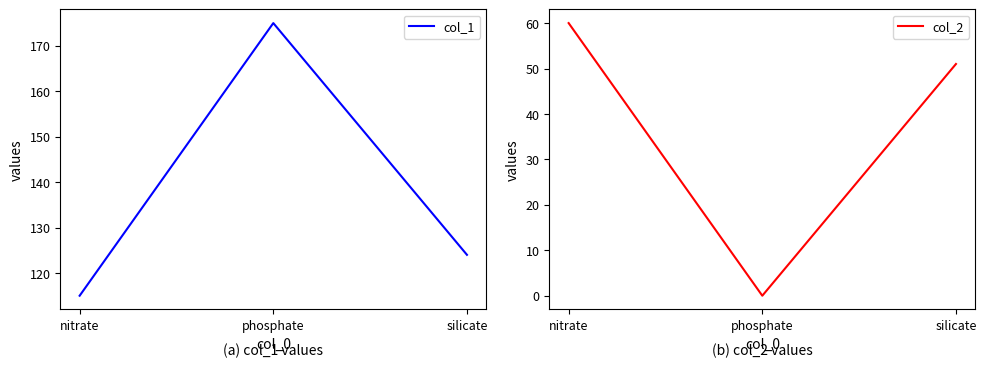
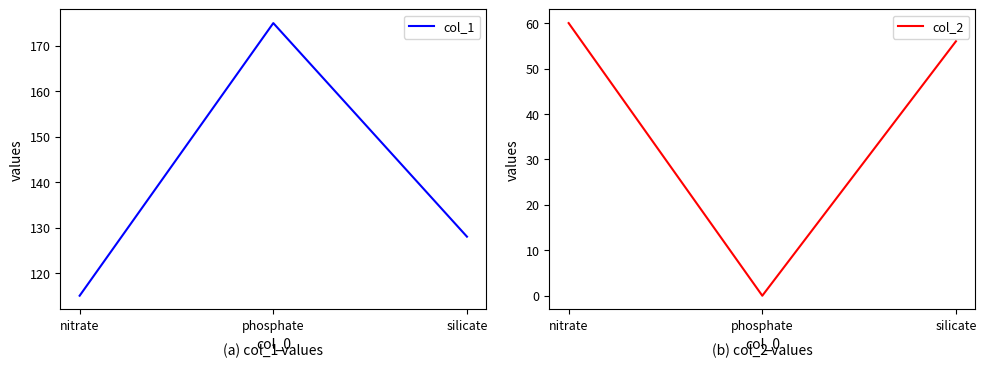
  {
    "(a) col_1 values": {
      "nitrate": 115,
      "phosphate": 175,
-     "silicate": 124
+     "silicate": 128
    },
    "(b) col_2 values": {
      "nitrate": 60,
      "phosphate": 0,
-     "silicate": 51
+     "silicate": 56
    }
  }
